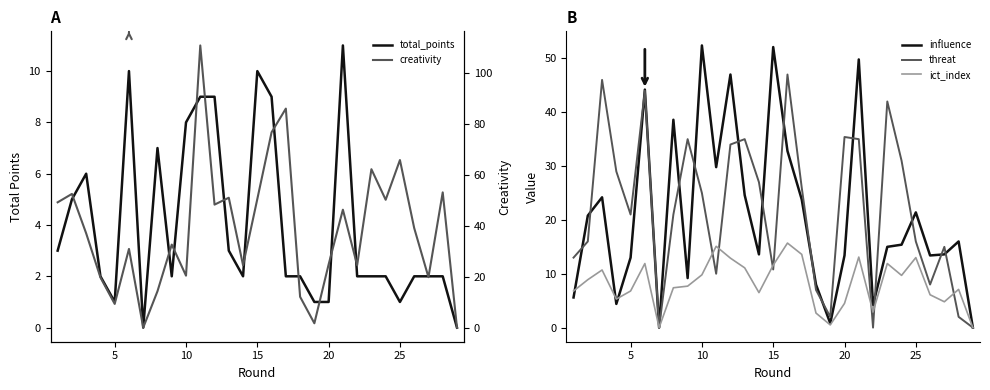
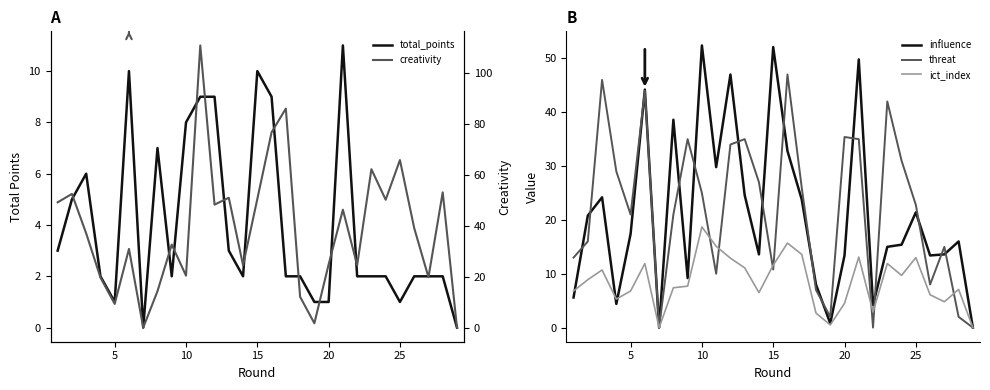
  {
    "B": {
      "influence": {
-       "5": 13,
+       "5": 17,
        "10": 52,
        "15": 52,
        "20": 13,
        "25": 21
      },
      "threat": {
        "5": 21,
        "10": 25,
        "15": 11,
        "20": 35,
-       "25": 16
+       "25": 23
      },
      "ict_index": {
        "5": 7,
-       "10": 10,
+       "10": 19,
        "15": 12,
        "20": 5,
        "25": 13
      }
    }
  }
